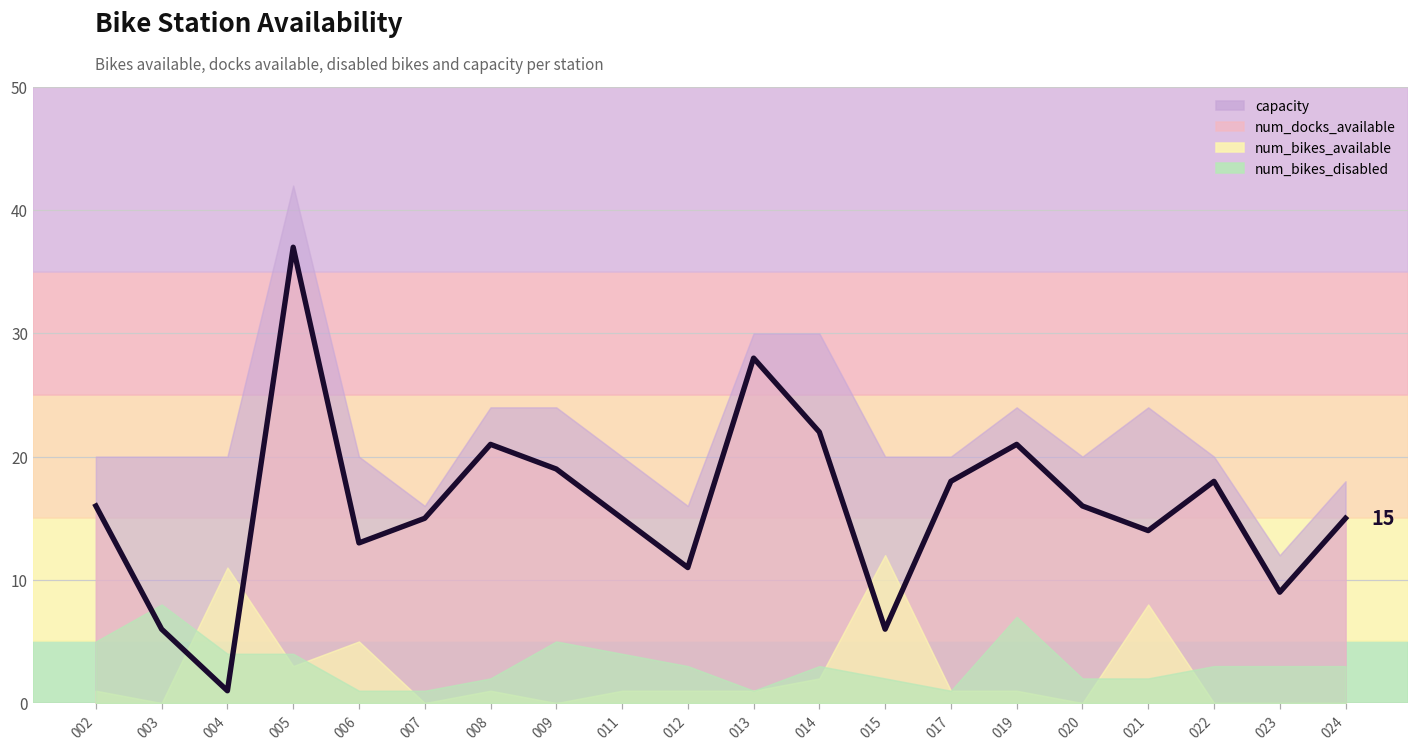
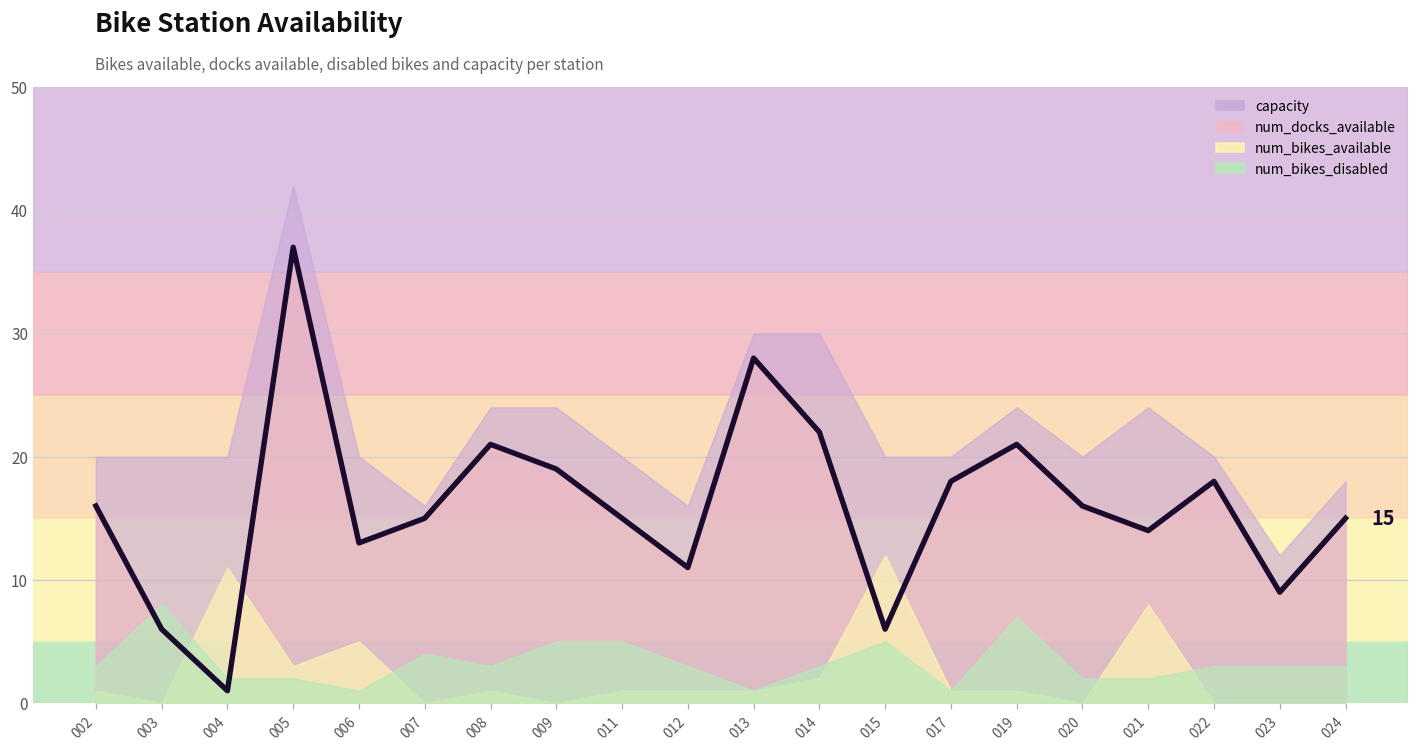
  {
    "num_bikes_disabled": {
-     "002": 5,
+     "002": 3,
      "003": 8,
-     "004": 4,
-     "005": 4,
+     "004": 2,
+     "005": 2,
      "006": 1,
-     "007": 1,
-     "008": 2,
+     "007": 4,
+     "008": 3,
      "009": 5,
-     "011": 4,
+     "011": 5,
      "012": 3,
      "014": 3,
-     "015": 2,
+     "015": 5,
      "019": 7,
      "020": 2,
      "021": 2,
      "022": 3,
      "023": 3,
      "024": 3
    }
  }
